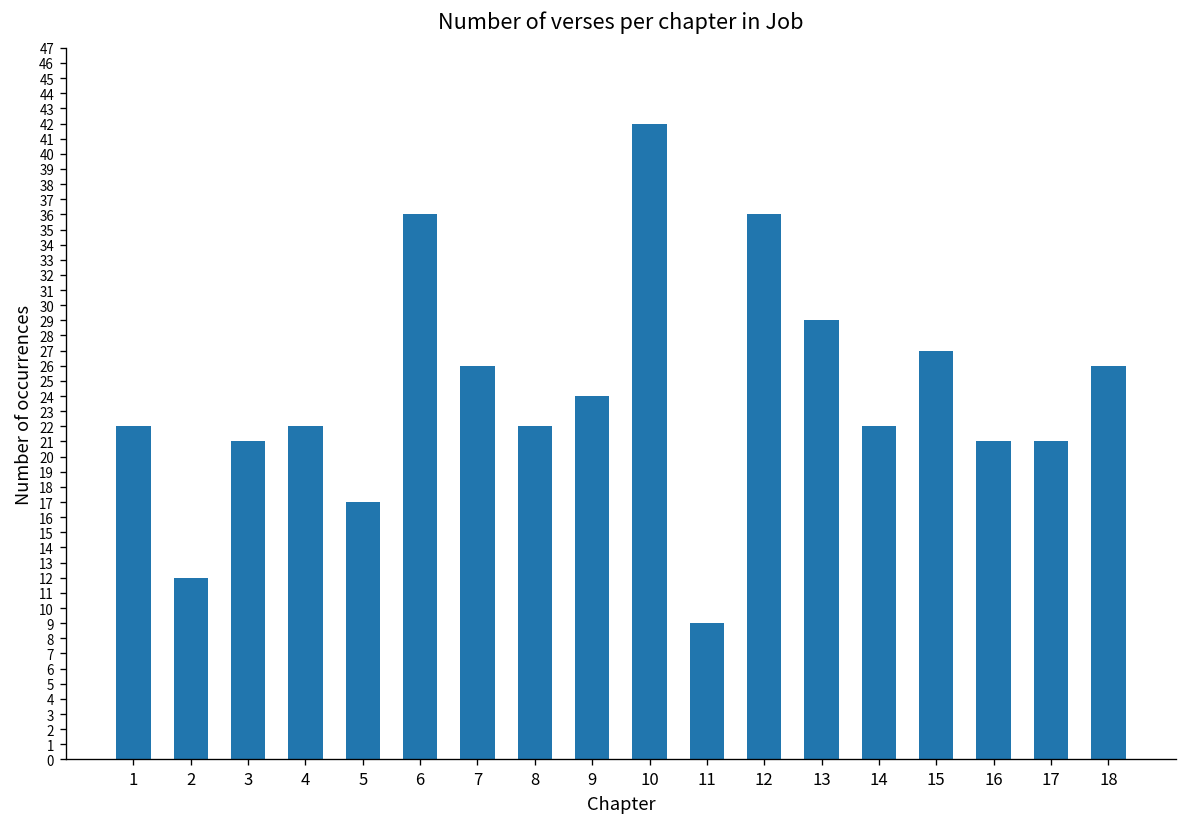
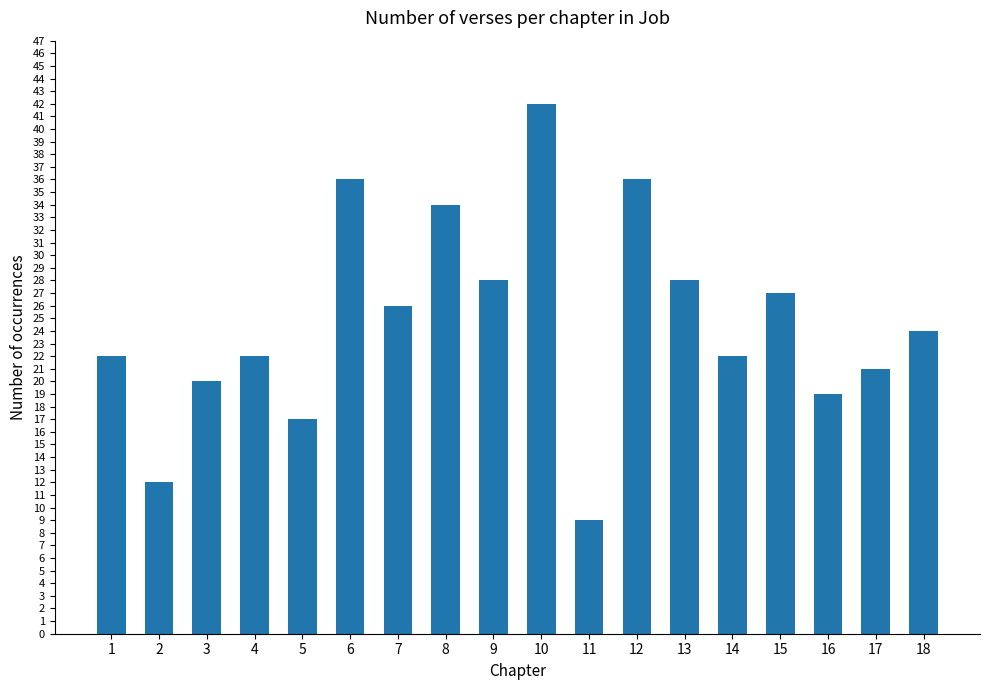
  {
    "1": 22,
    "2": 12,
-   "3": 21,
+   "3": 20,
    "4": 22,
    "5": 17,
    "6": 36,
    "7": 26,
-   "8": 22,
-   "9": 24,
+   "8": 34,
+   "9": 28,
    "10": 42,
    "11": 9,
    "12": 36,
-   "13": 29,
+   "13": 28,
    "14": 22,
    "15": 27,
-   "16": 21,
+   "16": 19,
    "17": 21,
-   "18": 26
+   "18": 24
  }
